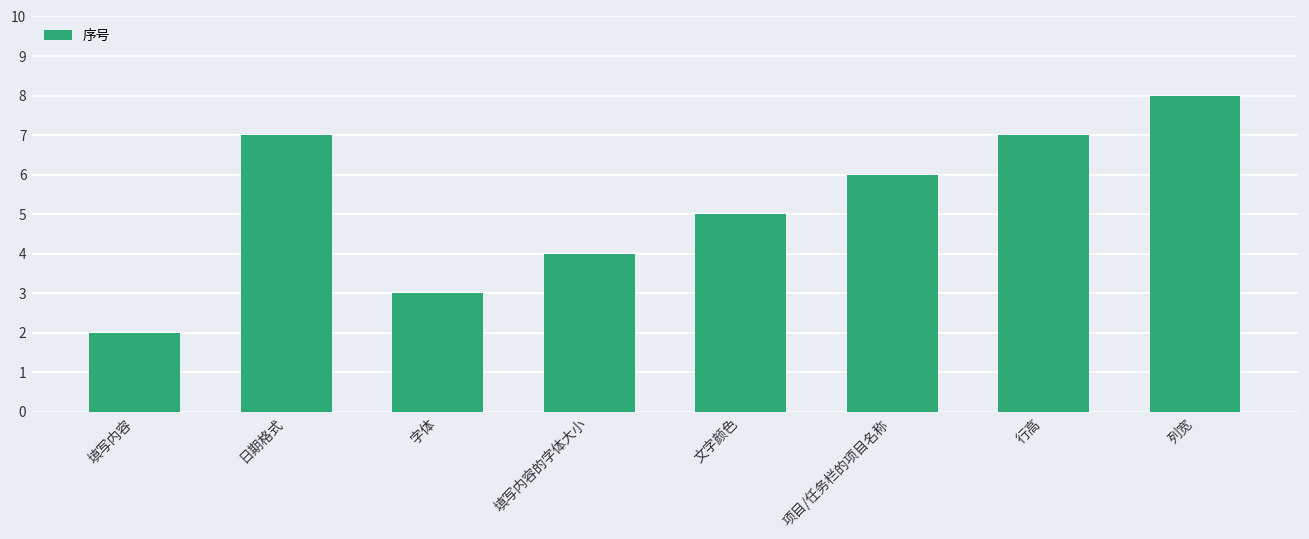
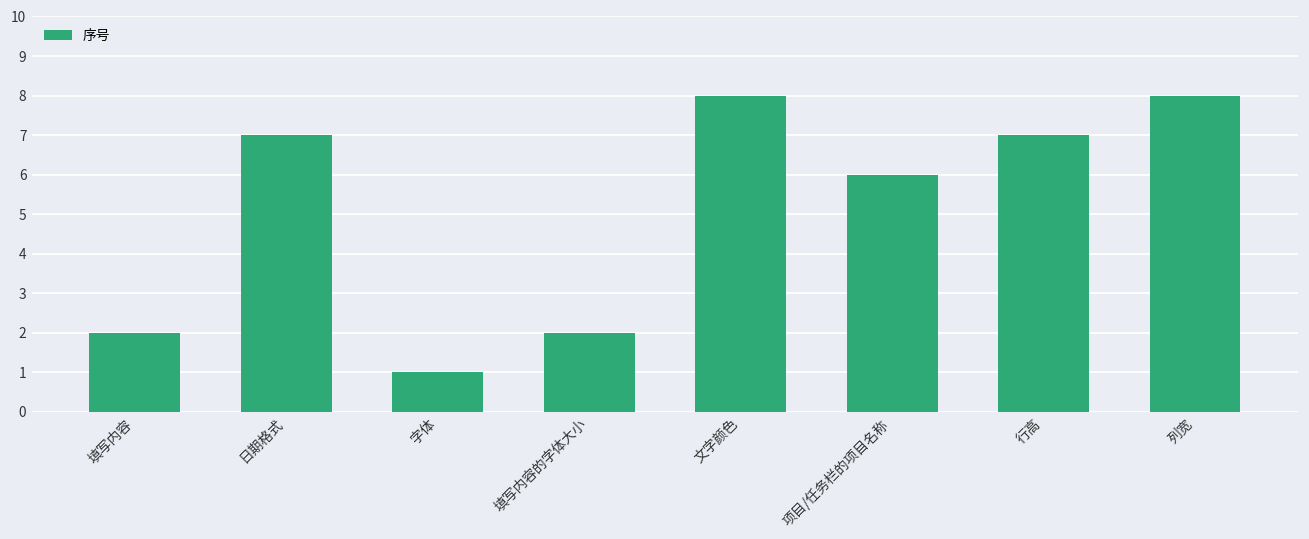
  {
    "填写内容": 2,
    "日期格式": 7,
-   "字体": 3,
-   "填写内容的字体大小": 4,
-   "文字颜色": 5,
+   "字体": 1,
+   "填写内容的字体大小": 2,
+   "文字颜色": 8,
    "项目/任务栏的项目名称": 6,
    "行高": 7,
    "列宽": 8
  }
